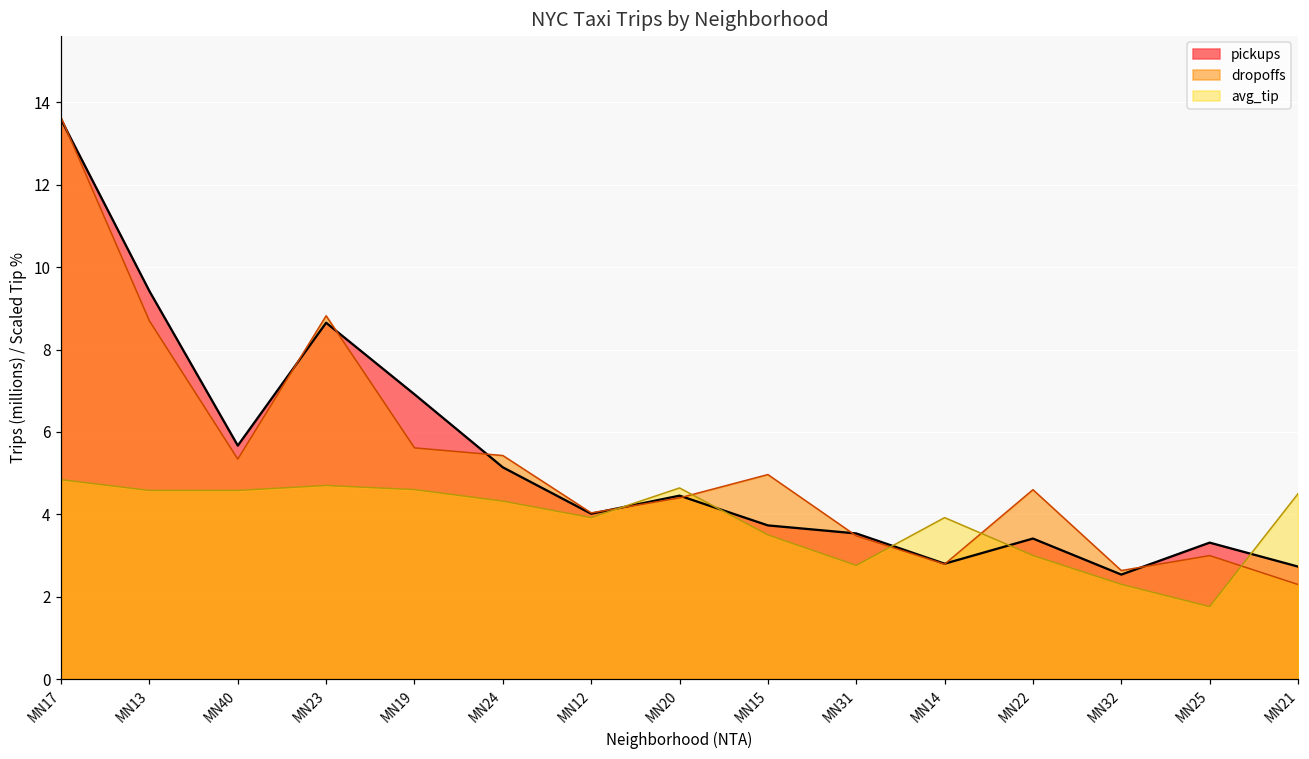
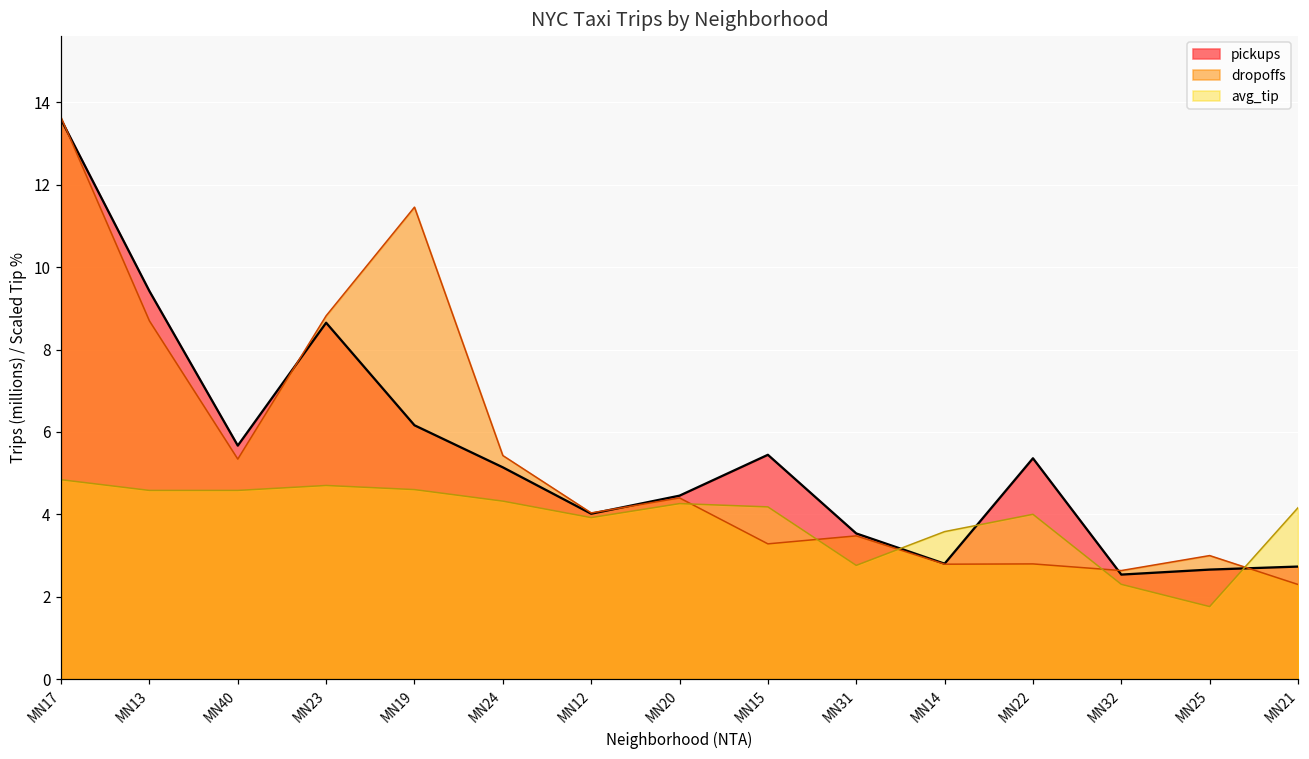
  {
    "pickups": {
      "MN13": 9.4,
      "MN40": 5.7,
      "MN23": 8.6,
-     "MN19": 6.9,
+     "MN19": 6.2,
      "MN24": 5.1,
-     "MN15": 3.7,
-     "MN22": 3.4,
+     "MN15": 5.4,
+     "MN22": 5.4,
      "MN32": 2.5,
-     "MN25": 3.3,
+     "MN25": 2.7,
      "MN21": 2.7
    },
    "dropoffs": {
      "MN13": 8.7,
      "MN40": 5.3,
      "MN23": 8.8,
-     "MN19": 5.6,
+     "MN19": 11.5,
      "MN24": 5.4,
-     "MN15": 5.0,
-     "MN22": 4.6,
+     "MN15": 3.3,
+     "MN22": 2.8,
      "MN32": 2.6,
      "MN25": 3.0,
      "MN21": 2.3
    },
    "avg_tip": {
      "MN17": 4.8,
      "MN13": 4.6,
      "MN40": 4.6,
      "MN23": 4.7,
      "MN19": 4.6,
      "MN24": 4.3,
      "MN12": 3.9,
-     "MN20": 4.6,
-     "MN15": 3.5,
+     "MN20": 4.3,
+     "MN15": 4.2,
      "MN31": 2.8,
-     "MN14": 3.9,
-     "MN22": 3.0,
+     "MN14": 3.6,
+     "MN22": 4.0,
      "MN32": 2.3,
      "MN25": 1.8,
-     "MN21": 4.5
+     "MN21": 4.2
    }
  }
